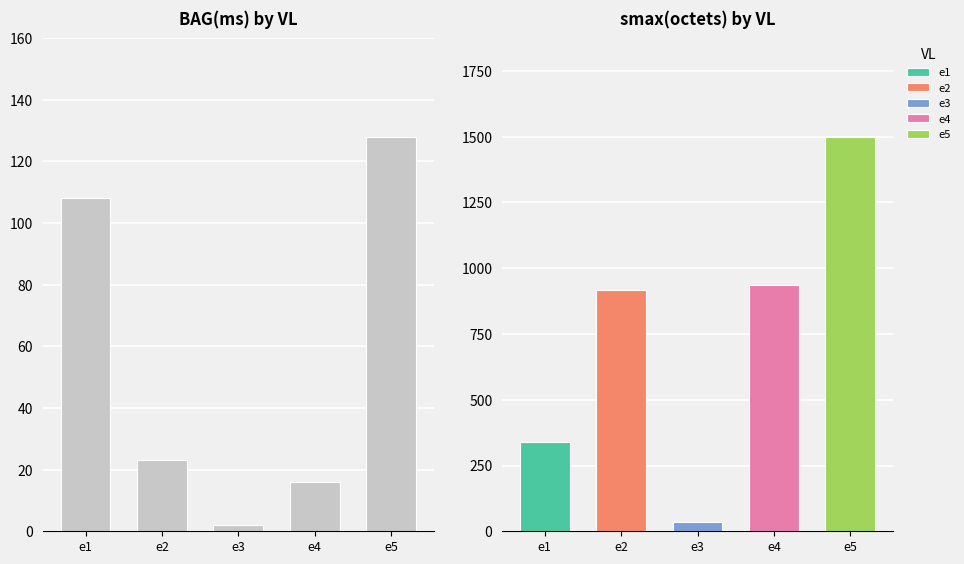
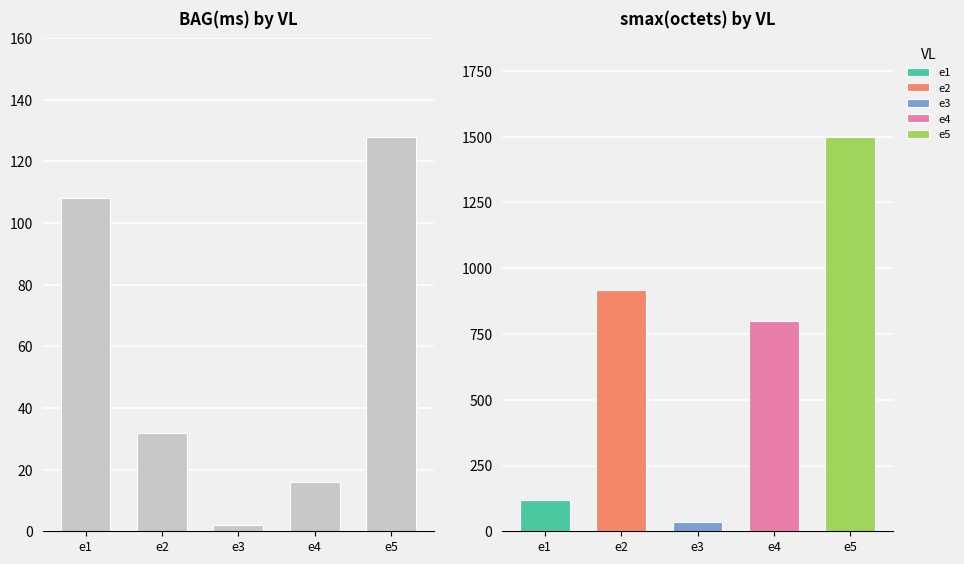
  {
    "BAG(ms) by VL": {
      "e1": 108,
-     "e2": 23,
+     "e2": 32,
      "e3": 2,
      "e4": 16,
      "e5": 128
    },
    "smax(octets) by VL": {
-     "e1": 340,
+     "e1": 120,
      "e2": 920,
      "e3": 40,
-     "e4": 940,
+     "e4": 800,
      "e5": 1500
    }
  }
